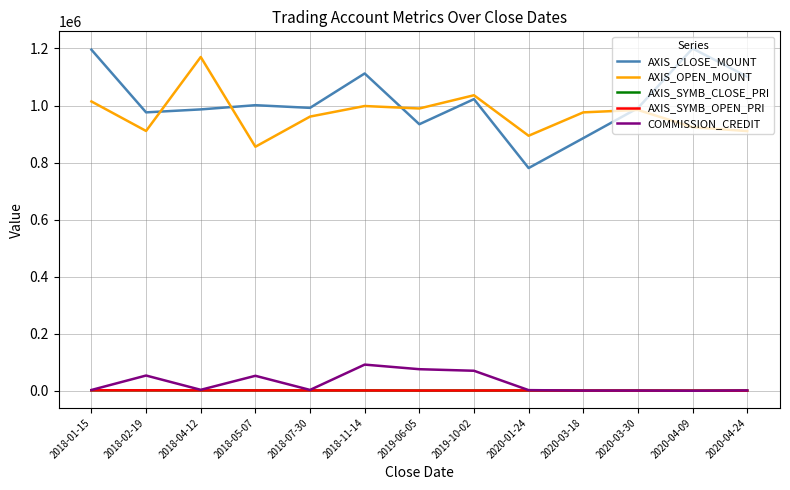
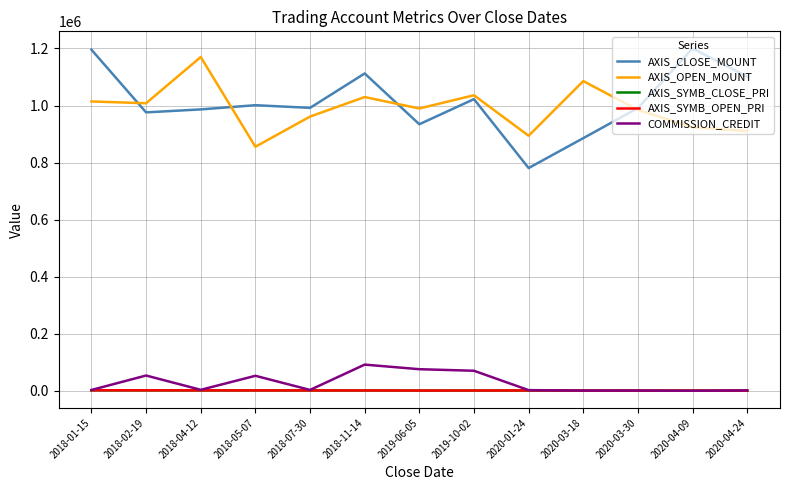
  {
    "AXIS_CLOSE_MOUNT": {
      "2018-01-15": 1200000,
      "2018-02-19": 980000,
      "2018-04-12": 990000,
      "2018-05-07": 1000000,
      "2018-07-30": 990000,
      "2018-11-14": 1110000,
      "2019-06-05": 930000,
      "2019-10-02": 1020000,
      "2020-01-24": 780000,
      "2020-03-18": 890000
    },
    "AXIS_OPEN_MOUNT": {
      "2018-01-15": 1010000,
-     "2018-02-19": 910000,
+     "2018-02-19": 1010000,
      "2018-04-12": 1170000,
      "2018-05-07": 860000,
      "2018-07-30": 960000,
-     "2018-11-14": 1000000,
+     "2018-11-14": 1030000,
      "2019-06-05": 990000,
      "2019-10-02": 1040000,
      "2020-01-24": 890000,
-     "2020-03-18": 980000
+     "2020-03-18": 1090000
    },
    "COMMISSION_CREDIT": {
      "2018-02-19": 50000,
      "2018-05-07": 50000,
      "2018-11-14": 90000,
      "2019-06-05": 80000,
      "2019-10-02": 70000
    }
  }
